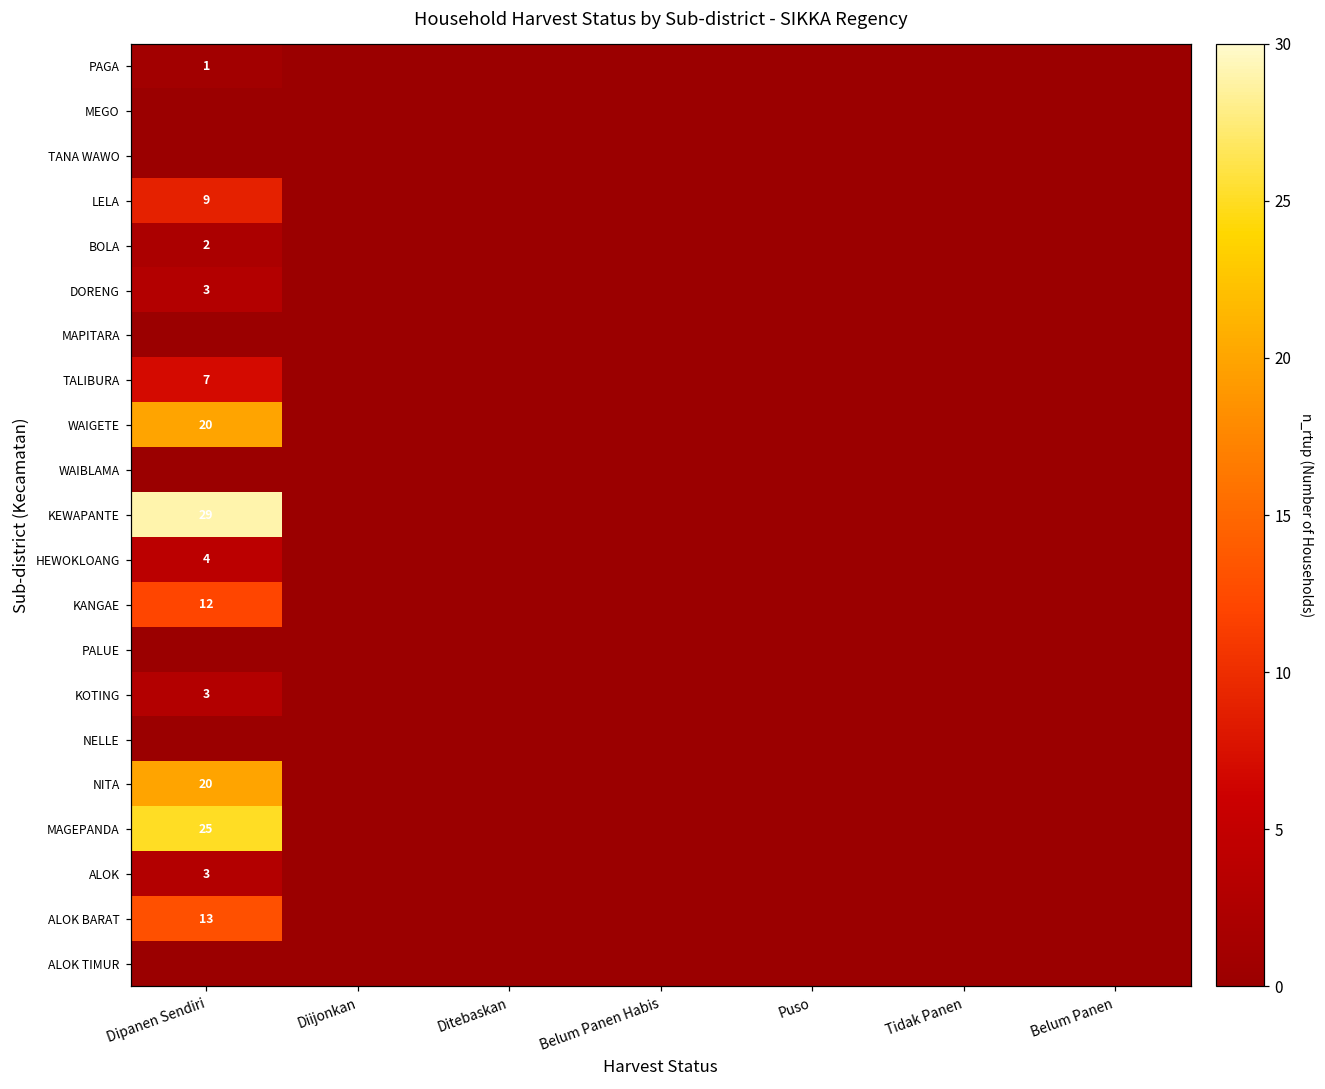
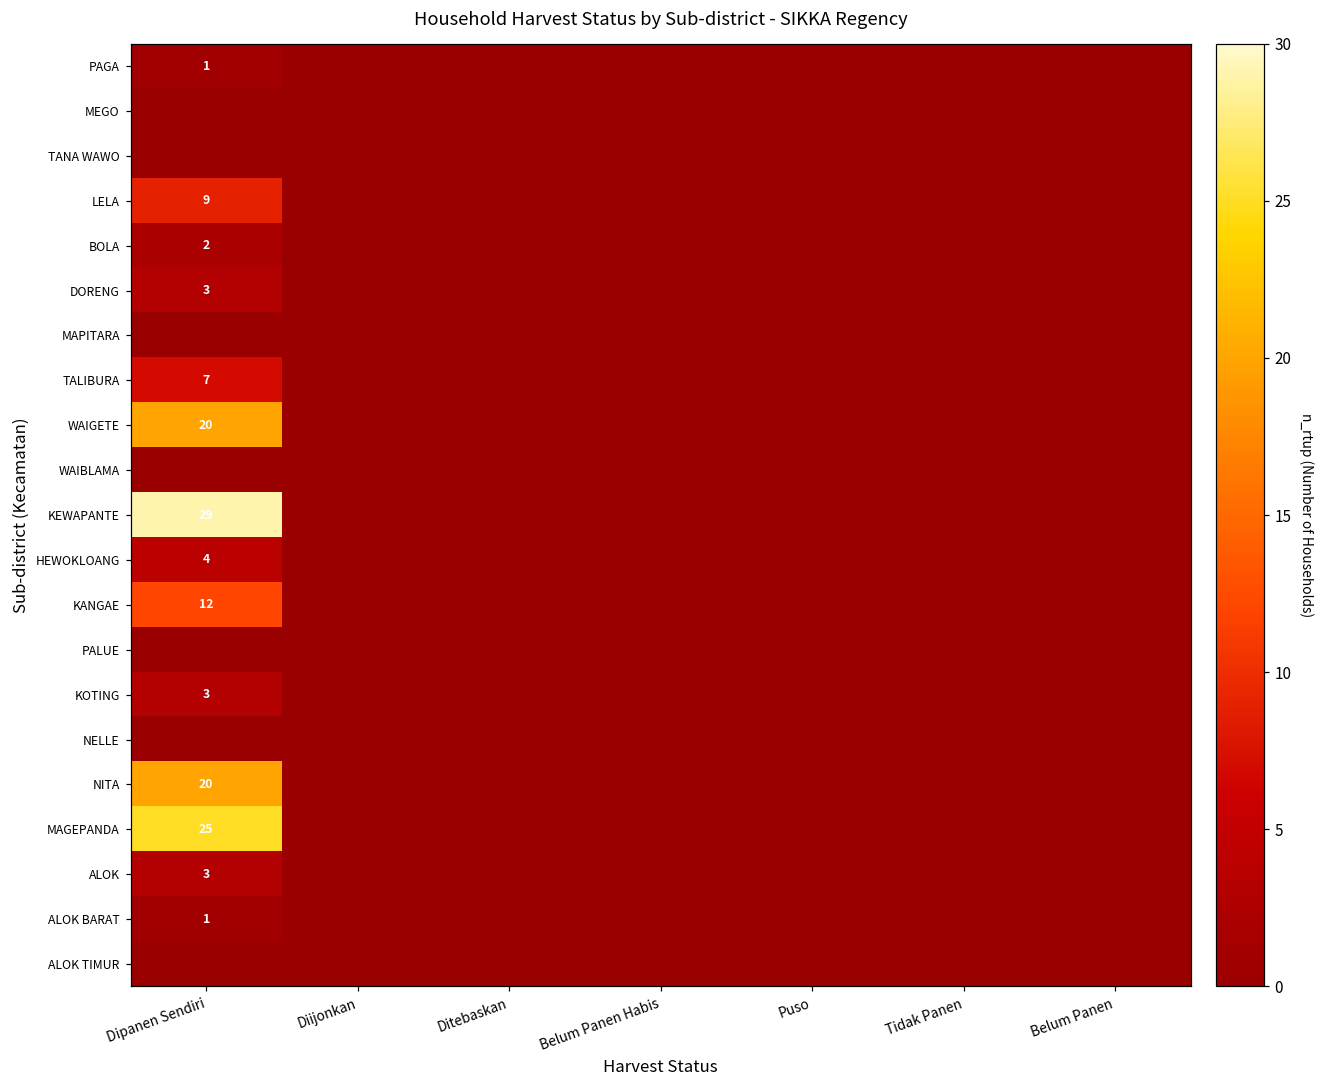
  {
    "PAGA": {
      "Dipanen Sendiri": 1
    },
    "LELA": {
      "Dipanen Sendiri": 9
    },
    "BOLA": {
      "Dipanen Sendiri": 2
    },
    "DORENG": {
      "Dipanen Sendiri": 3
    },
    "TALIBURA": {
      "Dipanen Sendiri": 7
    },
    "WAIGETE": {
      "Dipanen Sendiri": 20
    },
    "KEWAPANTE": {
      "Dipanen Sendiri": 29
    },
    "HEWOKLOANG": {
      "Dipanen Sendiri": 4
    },
    "KANGAE": {
      "Dipanen Sendiri": 12
    },
    "KOTING": {
      "Dipanen Sendiri": 3
    },
    "NITA": {
      "Dipanen Sendiri": 20
    },
    "MAGEPANDA": {
      "Dipanen Sendiri": 25
    },
    "ALOK": {
      "Dipanen Sendiri": 3
    },
    "ALOK BARAT": {
-     "Dipanen Sendiri": 13
+     "Dipanen Sendiri": 1
    }
  }
